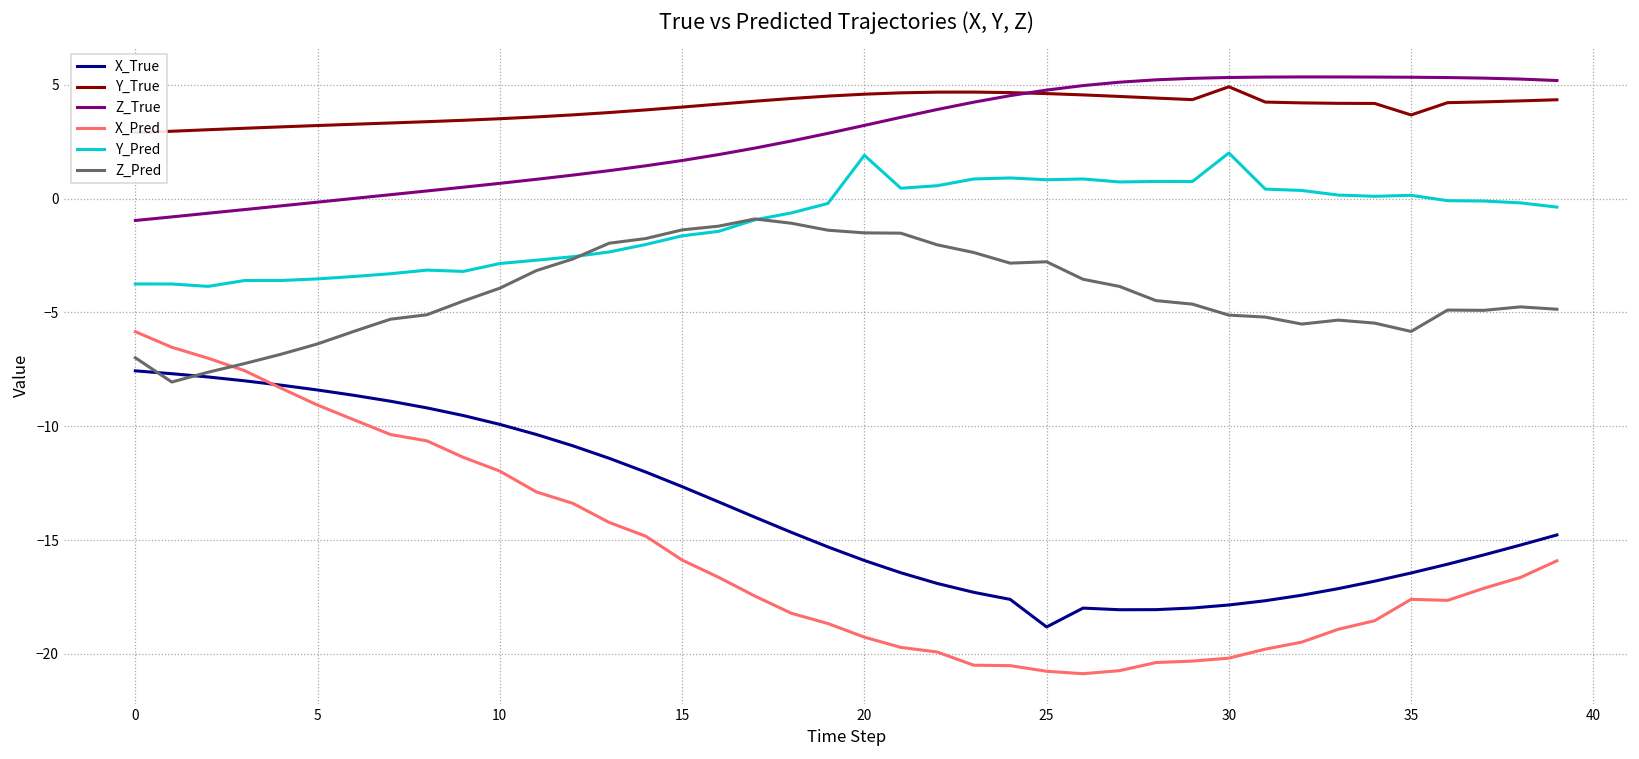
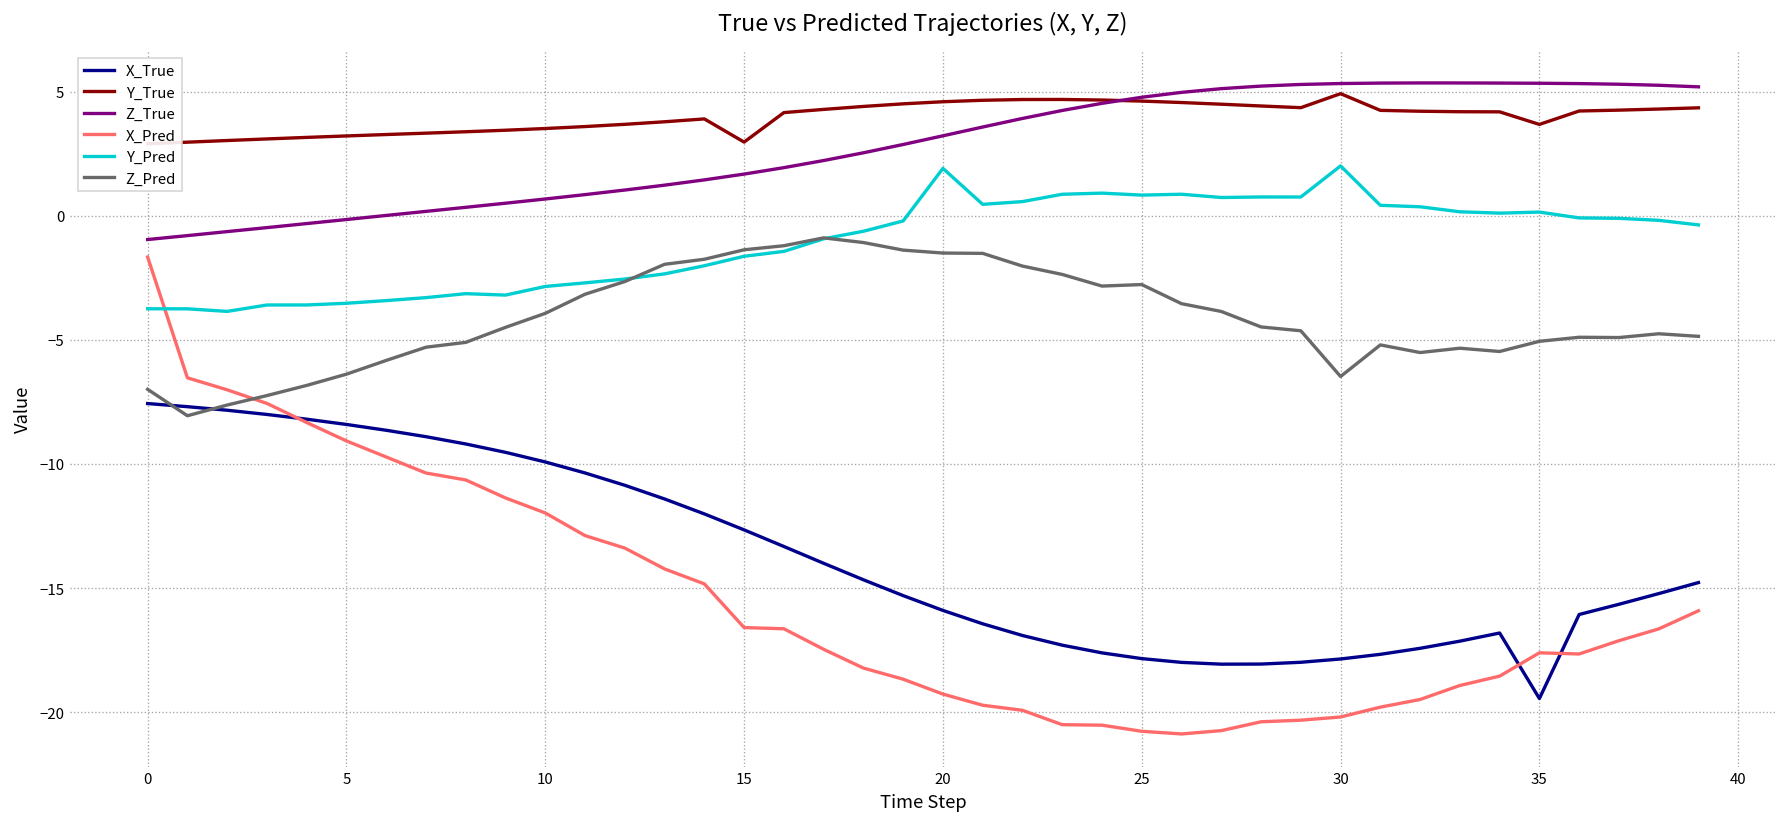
  {
    "X_True": {
      "0": -7.6,
      "5": -8.4,
      "10": -9.9,
      "15": -12.7,
      "20": -15.9,
-     "25": -18.8,
+     "25": -17.8,
      "30": -17.9,
-     "35": -16.4
+     "35": -19.4
    },
    "Y_True": {
      "5": 3.2,
      "10": 3.5,
-     "15": 4.0,
+     "15": 3.0,
      "20": 4.6,
      "25": 4.6,
      "30": 4.9,
      "35": 3.7
    },
    "Z_True": {
      "0": -1.0,
      "5": -0.2,
      "10": 0.7,
      "15": 1.7,
      "20": 3.2,
      "25": 4.8,
      "30": 5.3,
      "35": 5.3
    },
    "X_Pred": {
-     "0": -5.8,
+     "0": -1.7,
      "5": -9.1,
      "10": -12.0,
-     "15": -15.9,
+     "15": -16.6,
      "20": -19.3,
      "25": -20.8,
      "30": -20.2,
      "35": -17.6
    },
    "Y_Pred": {
      "0": -3.7,
      "5": -3.5,
      "10": -2.9,
      "15": -1.6,
      "20": 1.9,
      "25": 0.8,
      "30": 2.0,
      "35": 0.1
    },
    "Z_Pred": {
      "0": -7.0,
      "5": -6.4,
      "10": -3.9,
      "15": -1.4,
      "20": -1.5,
      "25": -2.8,
-     "30": -5.1,
-     "35": -5.8
+     "30": -6.5,
+     "35": -5.1
    }
  }
